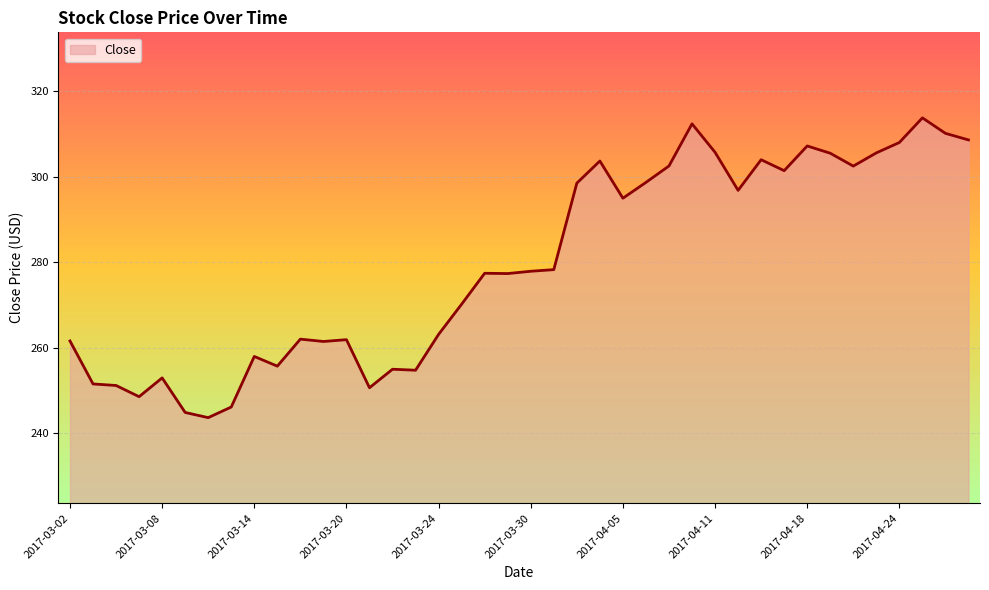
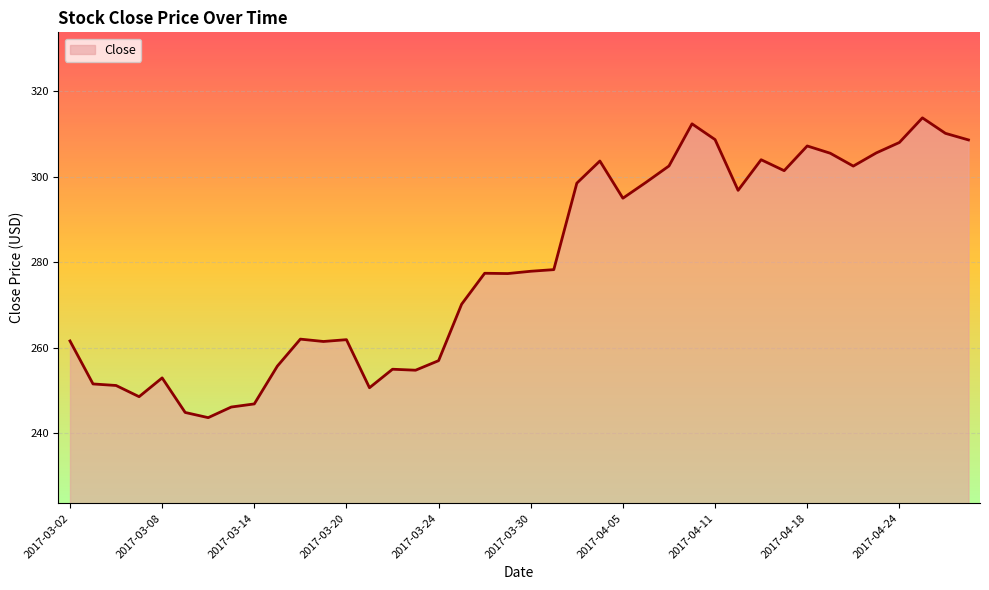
  {
    "2017-03-02": 262,
    "2017-03-08": 253,
-   "2017-03-14": 258,
+   "2017-03-14": 247,
    "2017-03-20": 262,
-   "2017-03-24": 263,
+   "2017-03-24": 257,
    "2017-03-30": 278,
    "2017-04-05": 295,
-   "2017-04-11": 306,
+   "2017-04-11": 309,
    "2017-04-18": 307,
    "2017-04-24": 308
  }
